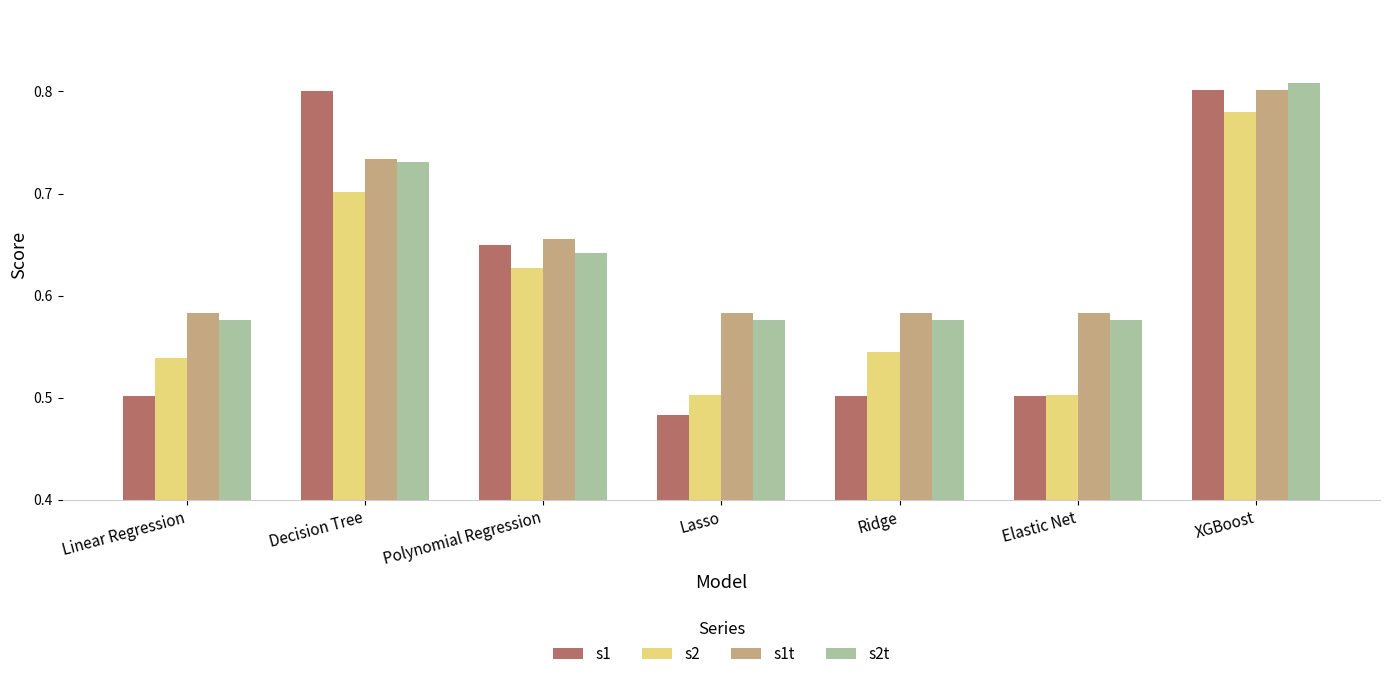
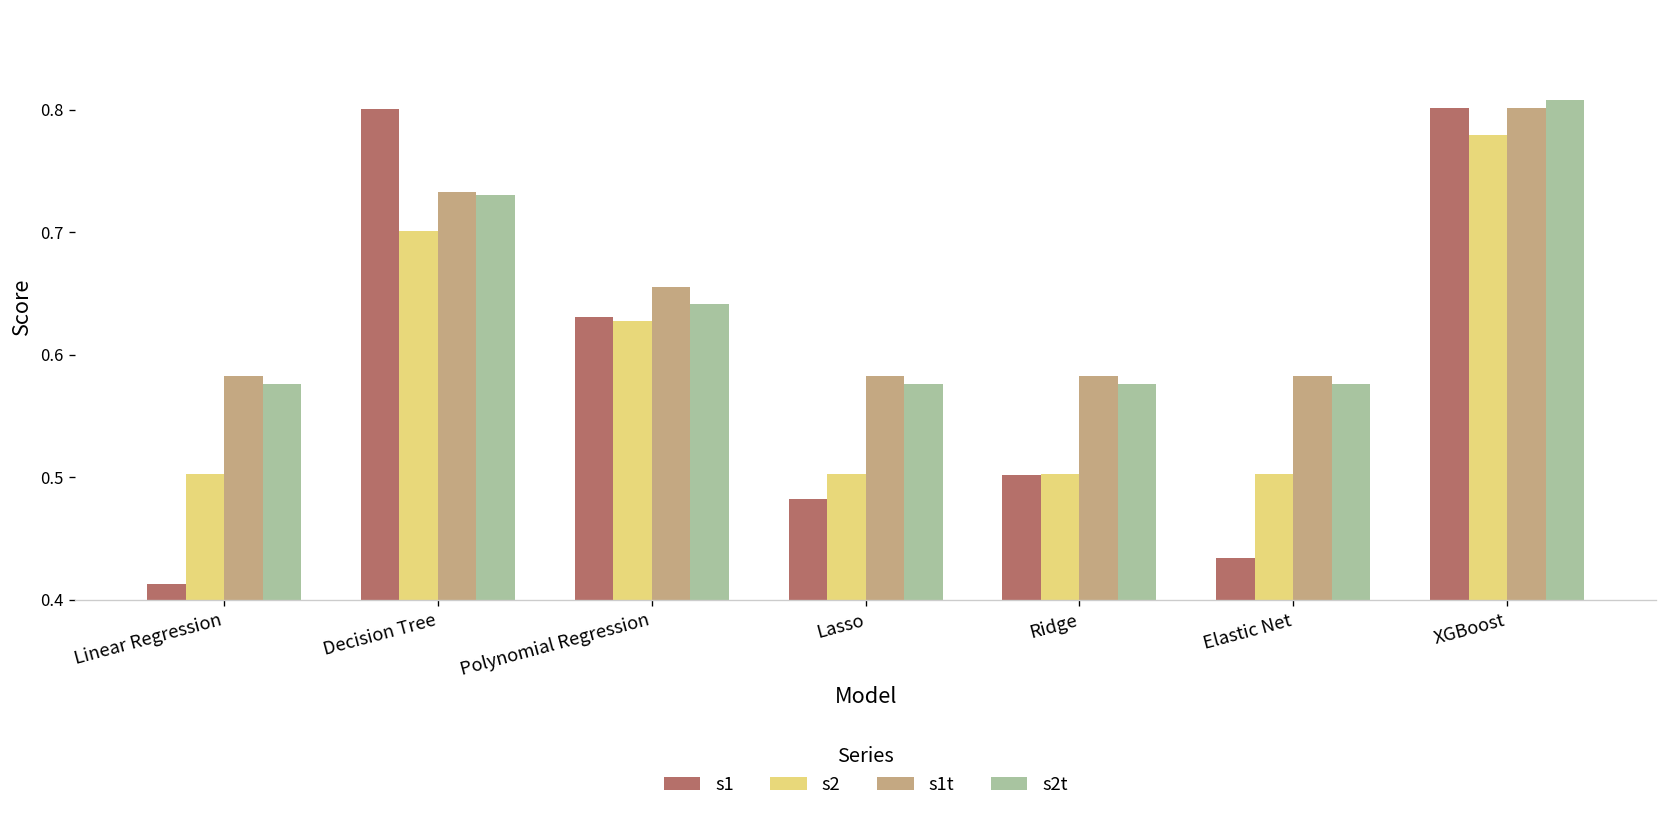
  {
    "s1": {
-     "Linear Regression": 0.502,
+     "Linear Regression": 0.413,
      "Decision Tree": 0.801,
-     "Polynomial Regression": 0.650,
+     "Polynomial Regression": 0.631,
      "Lasso": 0.483,
      "Ridge": 0.502,
-     "Elastic Net": 0.502,
+     "Elastic Net": 0.434,
      "XGBoost": 0.801
    },
    "s2": {
-     "Linear Regression": 0.539,
+     "Linear Regression": 0.502,
      "Decision Tree": 0.701,
      "Polynomial Regression": 0.627,
      "Lasso": 0.502,
-     "Ridge": 0.545,
+     "Ridge": 0.502,
      "Elastic Net": 0.502,
      "XGBoost": 0.780
    }
  }
